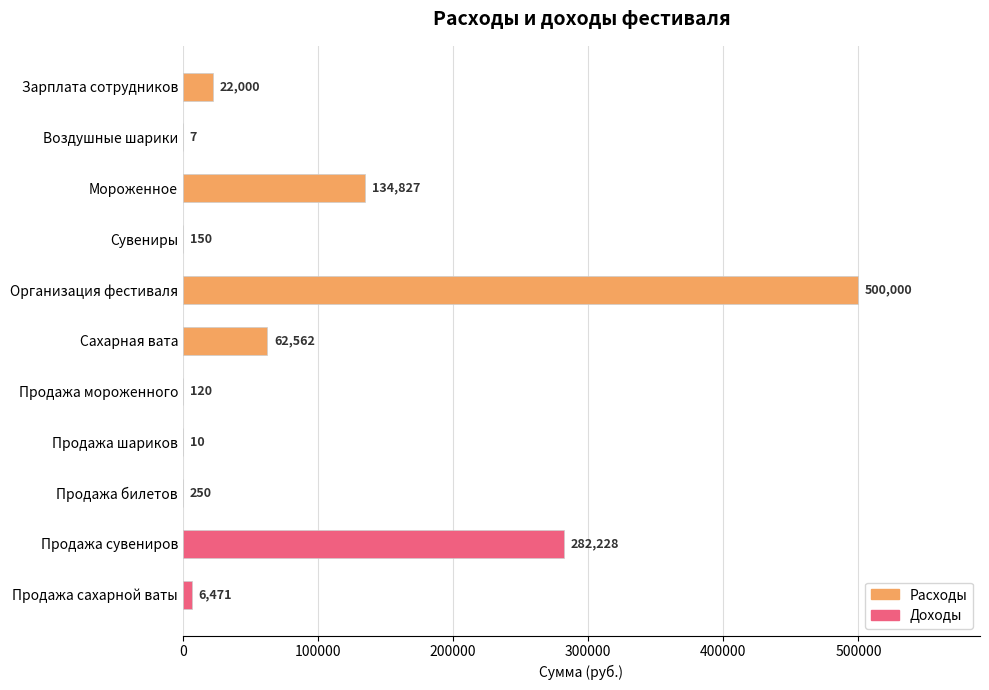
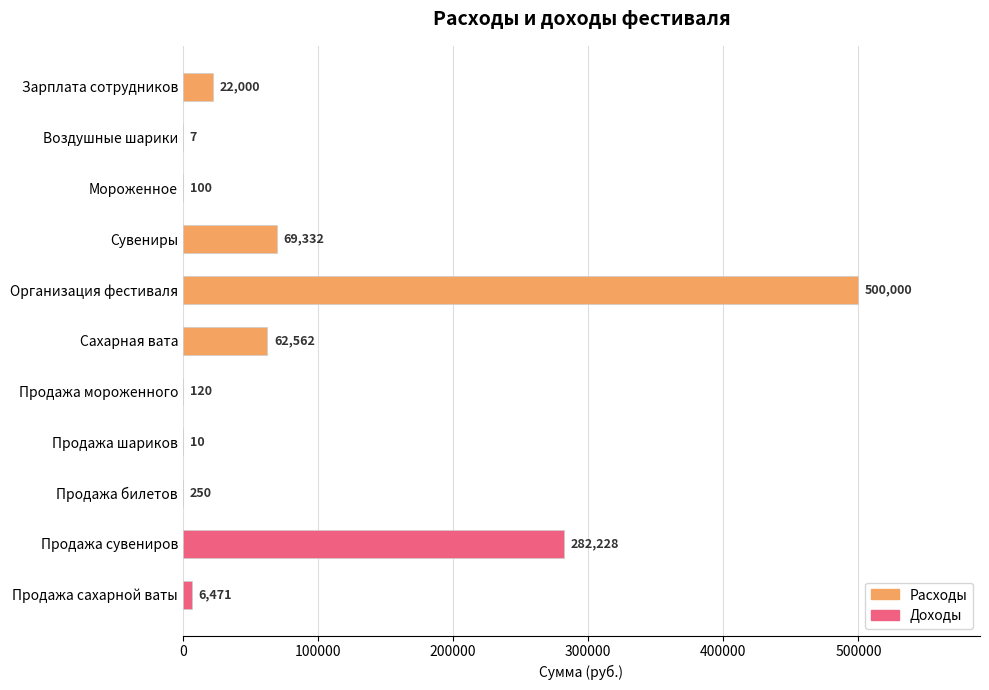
  {
    "Зарплата сотрудников": "22,000",
    "Воздушные шарики": "7",
-   "Мороженное": "134,827",
-   "Сувениры": "150",
+   "Мороженное": "100",
+   "Сувениры": "69,332",
    "Организация фестиваля": "500,000",
    "Сахарная вата": "62,562",
    "Продажа мороженного": "120",
    "Продажа шариков": "10",
    "Продажа билетов": "250",
    "Продажа сувениров": "282,228",
    "Продажа сахарной ваты": "6,471"
  }
